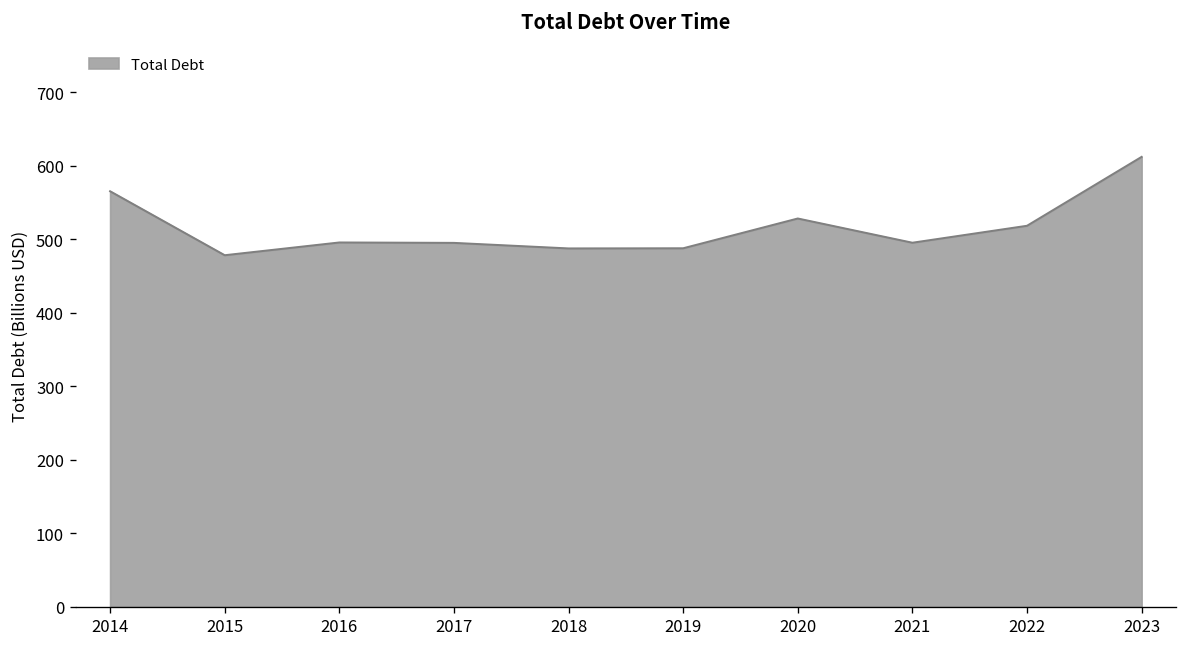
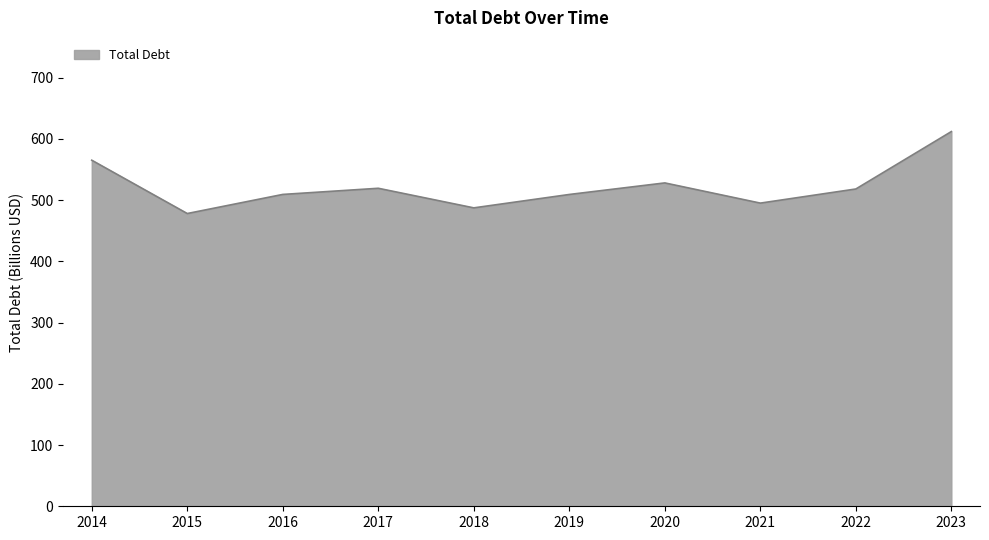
  {
    "2014": 570,
    "2015": 480,
-   "2016": 500,
-   "2017": 490,
+   "2016": 510,
+   "2017": 520,
    "2018": 490,
-   "2019": 490,
+   "2019": 510,
    "2020": 530,
    "2021": 500,
    "2022": 520,
    "2023": 610
  }
